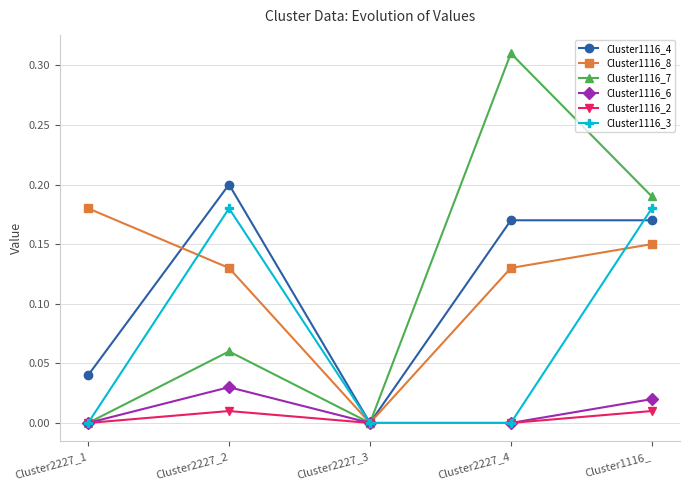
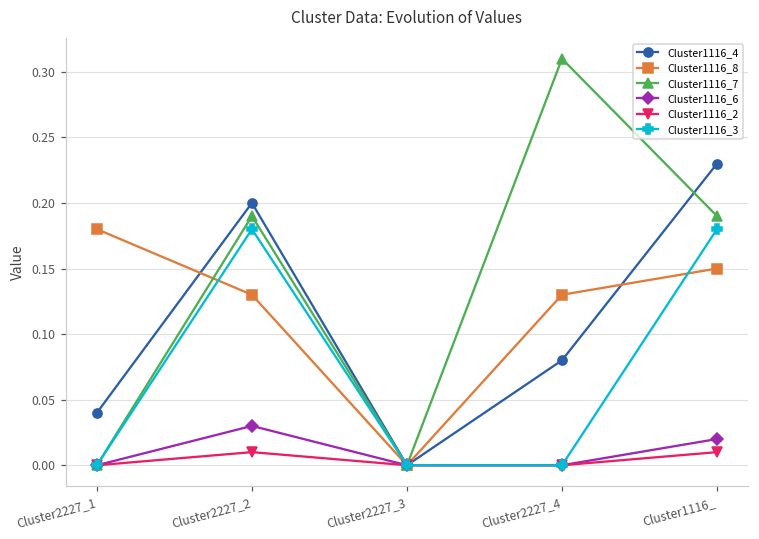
  {
    "Cluster1116_4": {
      "Cluster2227_1": 0.04,
      "Cluster2227_2": 0.20,
-     "Cluster2227_4": 0.17,
-     "Cluster1116_": 0.17
+     "Cluster2227_4": 0.08,
+     "Cluster1116_": 0.23
    },
    "Cluster1116_8": {
      "Cluster2227_1": 0.18,
      "Cluster2227_2": 0.13,
      "Cluster2227_4": 0.13,
      "Cluster1116_": 0.15
    },
    "Cluster1116_7": {
-     "Cluster2227_2": 0.06,
+     "Cluster2227_2": 0.19,
      "Cluster2227_4": 0.31,
      "Cluster1116_": 0.19
    },
    "Cluster1116_6": {
      "Cluster2227_2": 0.03,
      "Cluster1116_": 0.02
    },
    "Cluster1116_2": {
      "Cluster2227_2": 0.01,
      "Cluster1116_": 0.01
    },
    "Cluster1116_3": {
      "Cluster2227_2": 0.18,
      "Cluster1116_": 0.18
    }
  }
